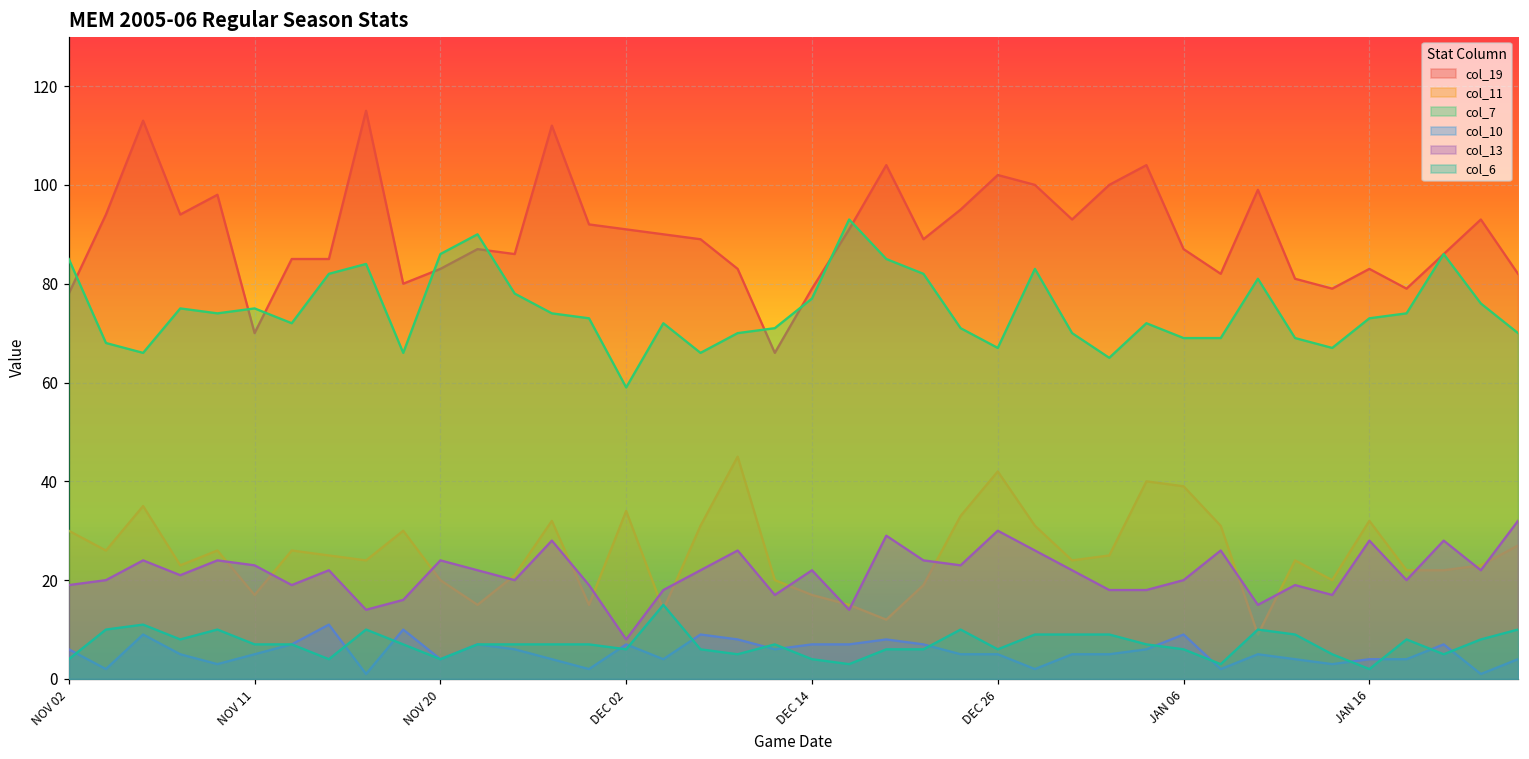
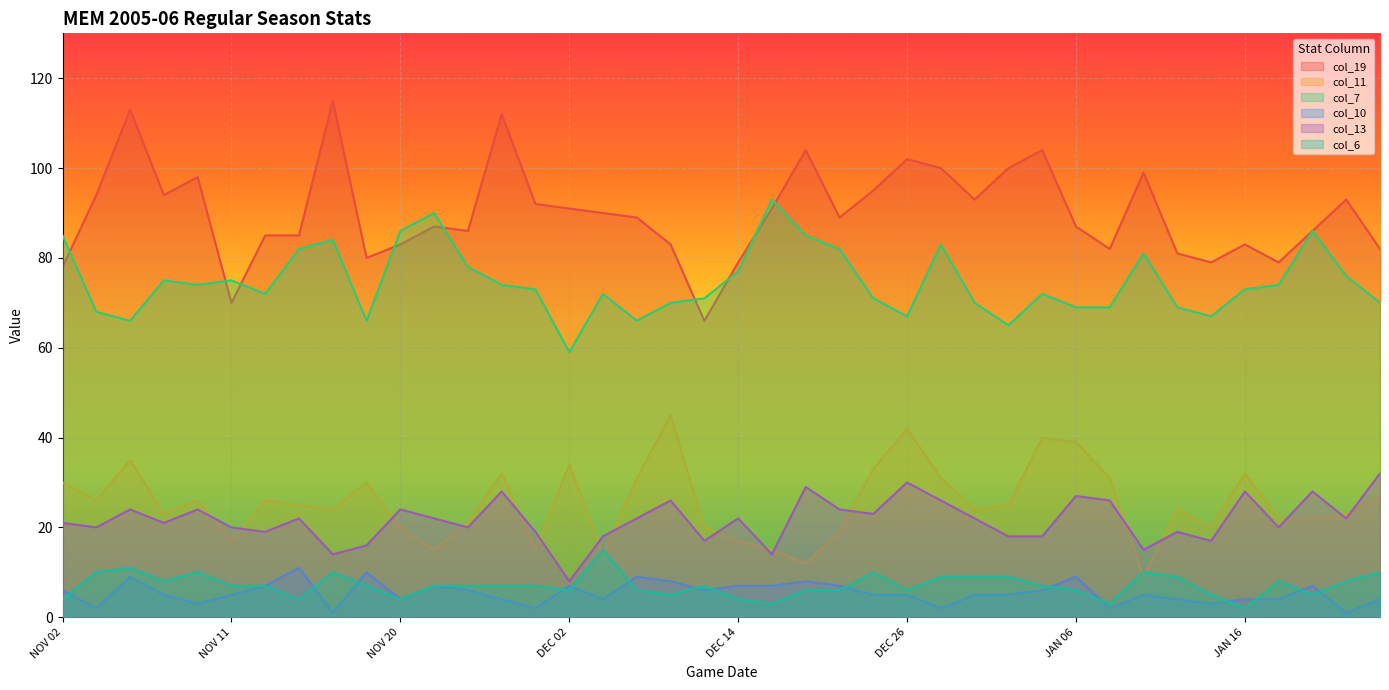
  {
    "col_13": {
-     "NOV 02": 19,
-     "NOV 11": 23,
+     "NOV 02": 21,
+     "NOV 11": 20,
      "NOV 20": 24,
      "DEC 02": 8,
      "DEC 14": 22,
      "DEC 26": 30,
-     "JAN 06": 20,
+     "JAN 06": 27,
      "JAN 16": 28
    }
  }
